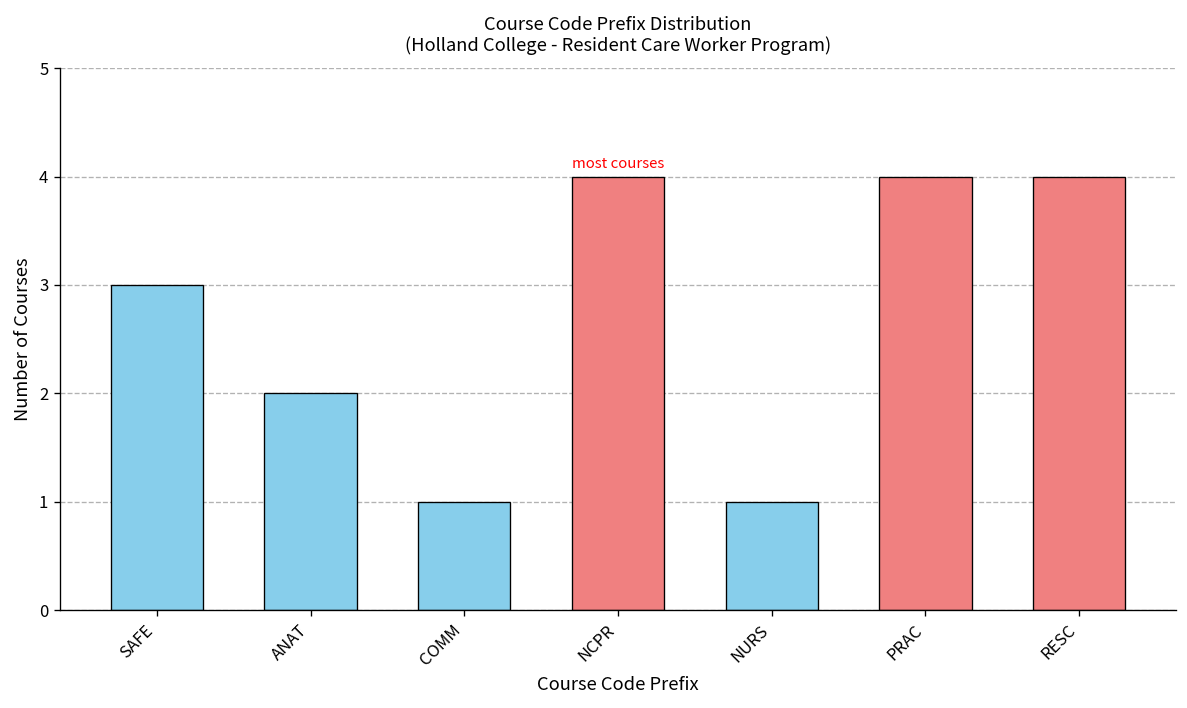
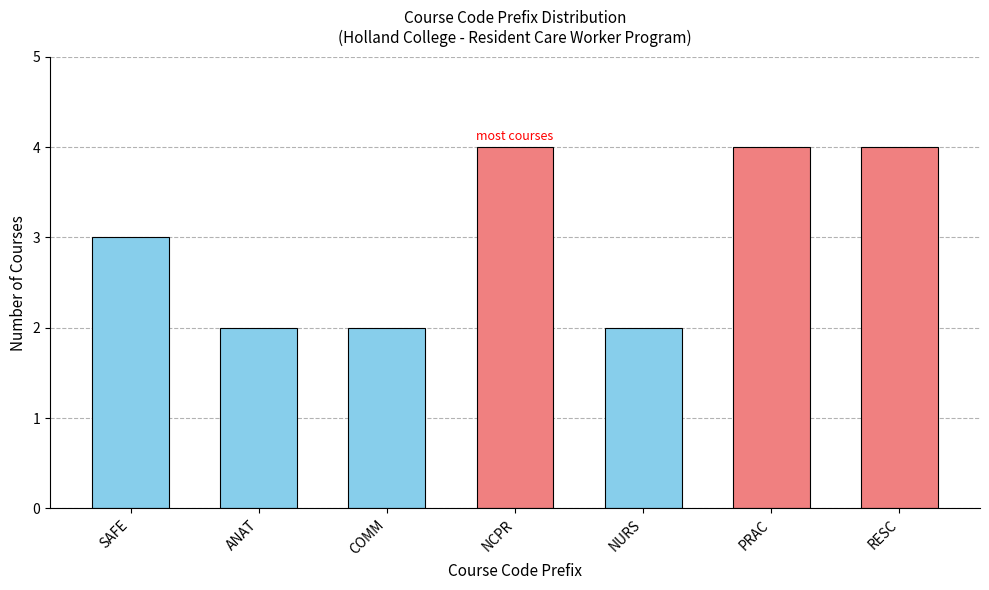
  {
    "SAFE": 3,
    "ANAT": 2,
-   "COMM": 1,
+   "COMM": 2,
    "NCPR": 4,
-   "NURS": 1,
+   "NURS": 2,
    "PRAC": 4,
    "RESC": 4
  }
